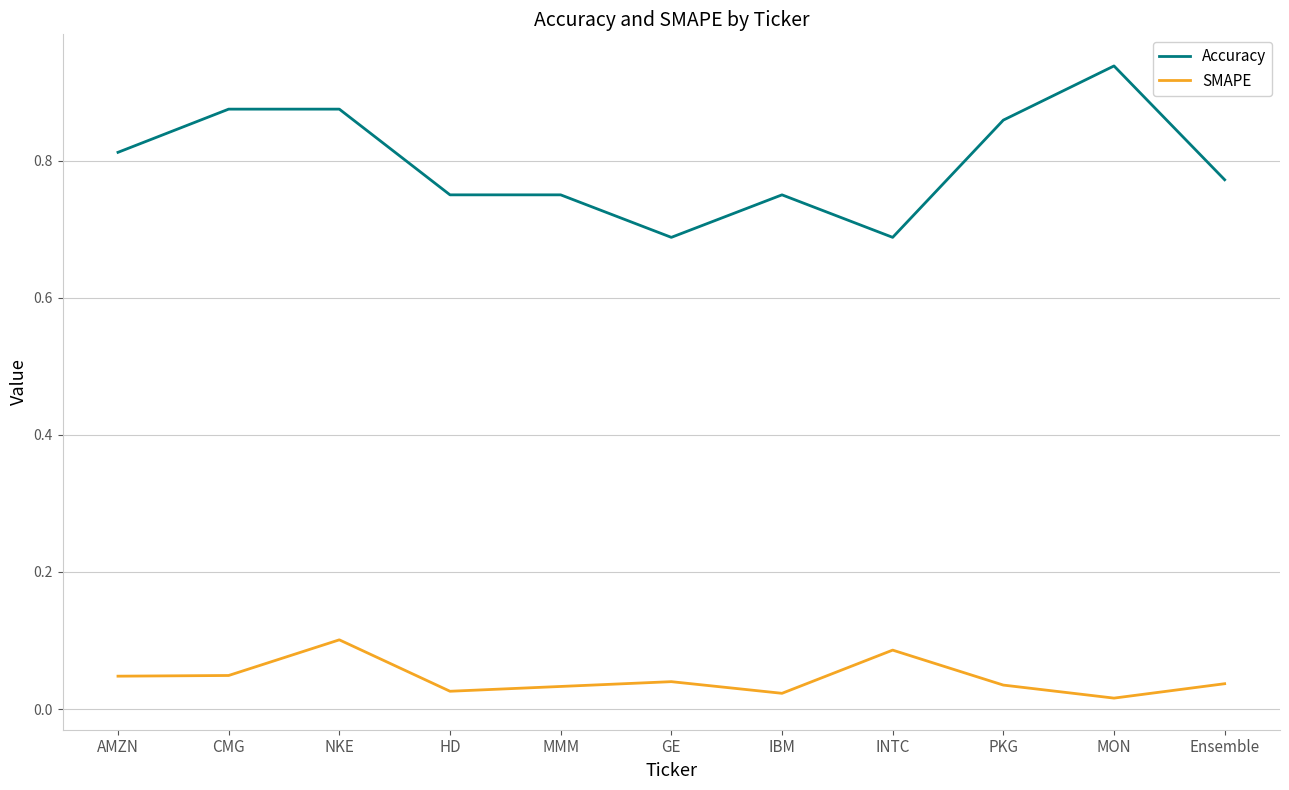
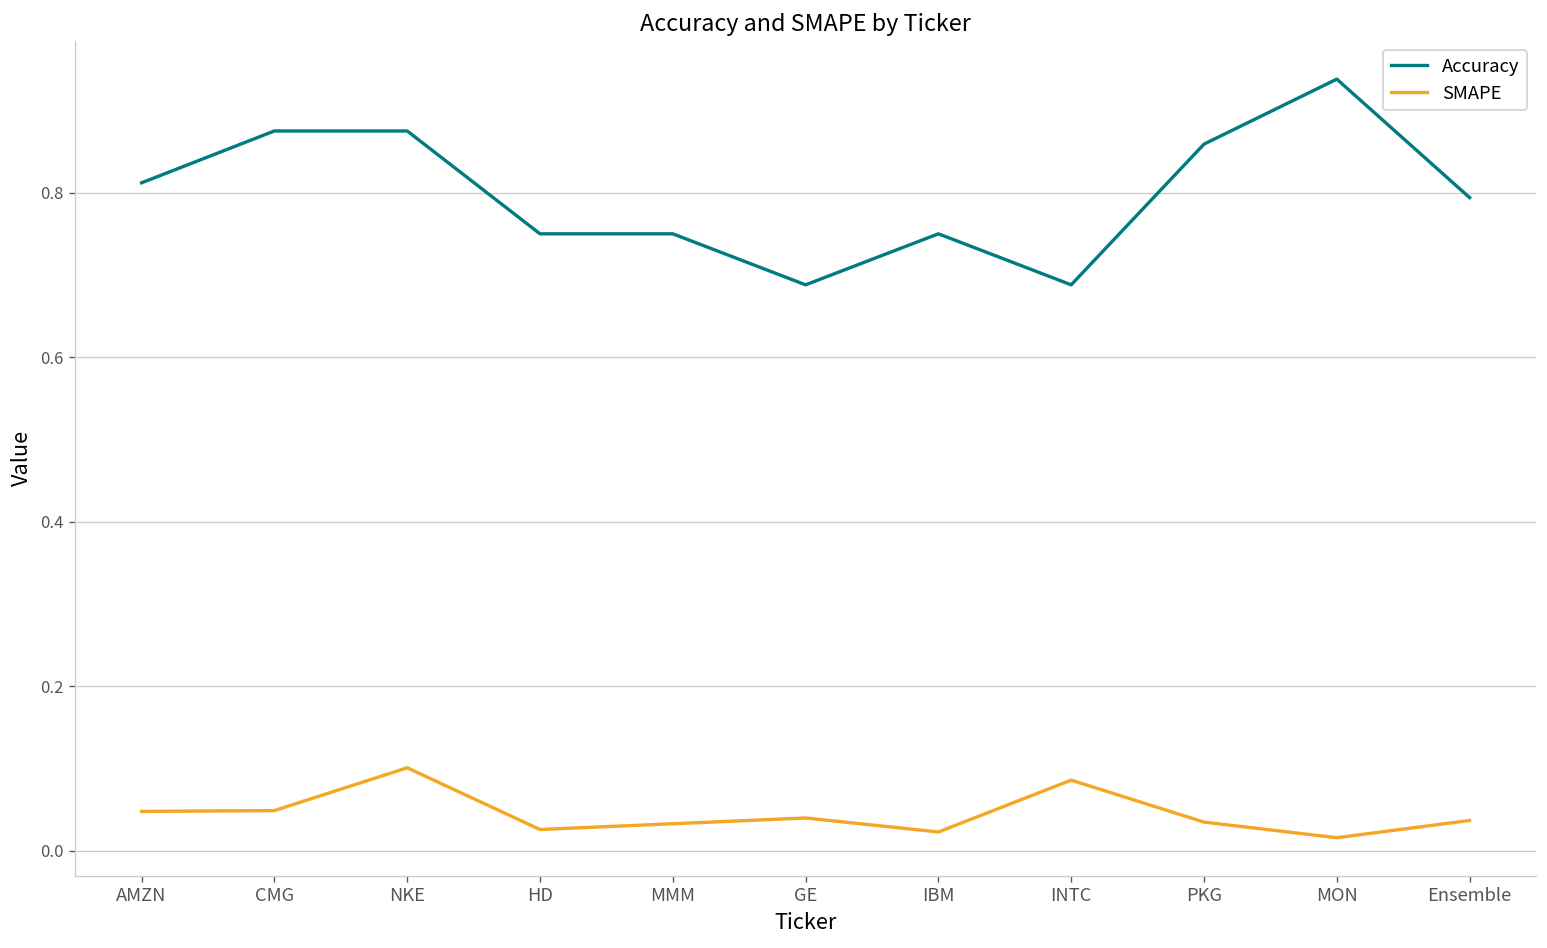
  {
    "Accuracy": {
      "AMZN": 0.81,
      "CMG": 0.88,
      "NKE": 0.88,
      "HD": 0.75,
      "MMM": 0.75,
      "GE": 0.69,
      "IBM": 0.75,
      "INTC": 0.69,
      "PKG": 0.86,
      "MON": 0.94,
-     "Ensemble": 0.77
+     "Ensemble": 0.79
    },
    "SMAPE": {
      "AMZN": 0.05,
      "CMG": 0.05,
      "NKE": 0.10,
      "HD": 0.03,
      "MMM": 0.03,
      "GE": 0.04,
      "IBM": 0.02,
      "INTC": 0.09,
      "PKG": 0.04,
      "MON": 0.02,
      "Ensemble": 0.04
    }
  }
